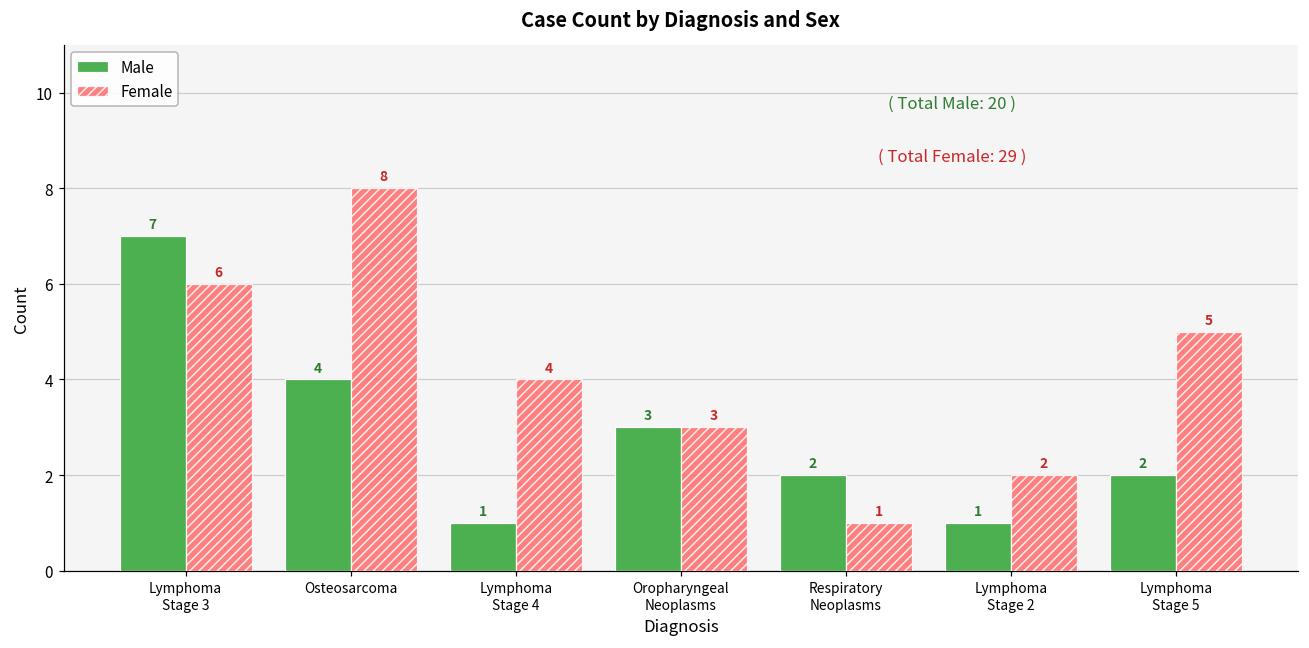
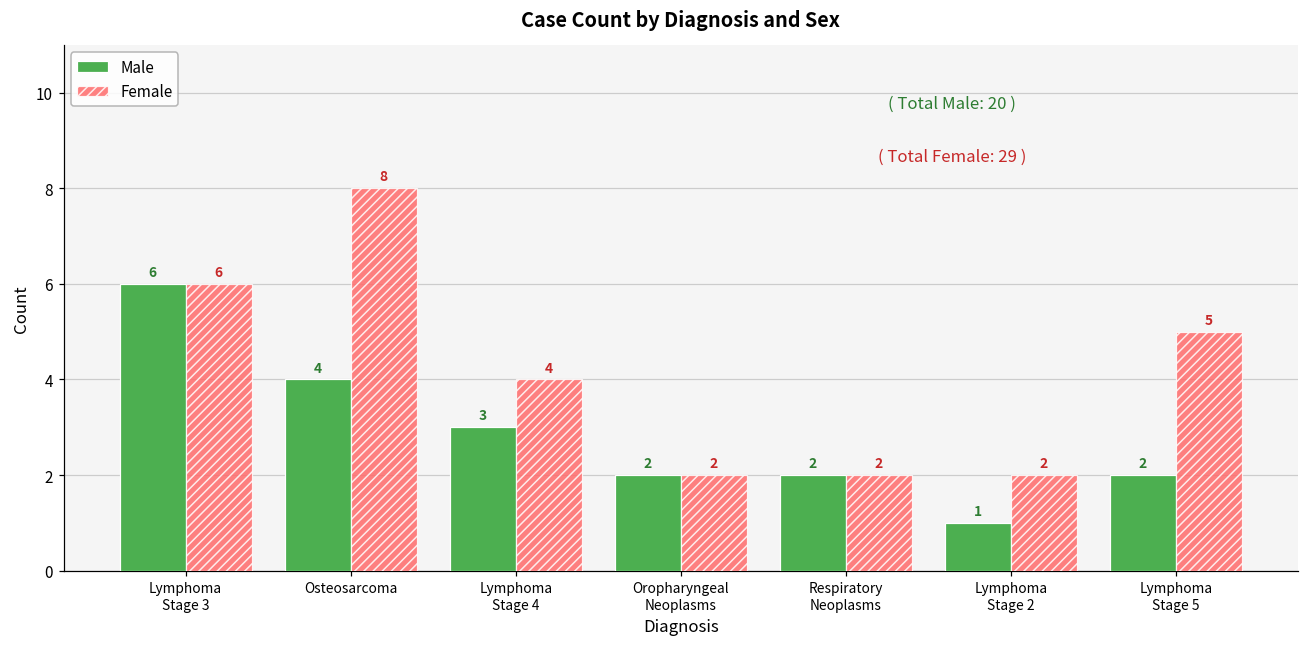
  {
    "Male": {
-     "Lymphoma Stage 3": 7,
+     "Lymphoma Stage 3": 6,
      "Osteosarcoma": 4,
-     "Lymphoma Stage 4": 1,
-     "Oropharyngeal Neoplasms": 3,
+     "Lymphoma Stage 4": 3,
+     "Oropharyngeal Neoplasms": 2,
      "Respiratory Neoplasms": 2,
      "Lymphoma Stage 2": 1,
      "Lymphoma Stage 5": 2
    },
    "Female": {
      "Lymphoma Stage 3": 6,
      "Osteosarcoma": 8,
      "Lymphoma Stage 4": 4,
-     "Oropharyngeal Neoplasms": 3,
-     "Respiratory Neoplasms": 1,
+     "Oropharyngeal Neoplasms": 2,
+     "Respiratory Neoplasms": 2,
      "Lymphoma Stage 2": 2,
      "Lymphoma Stage 5": 5
    }
  }
